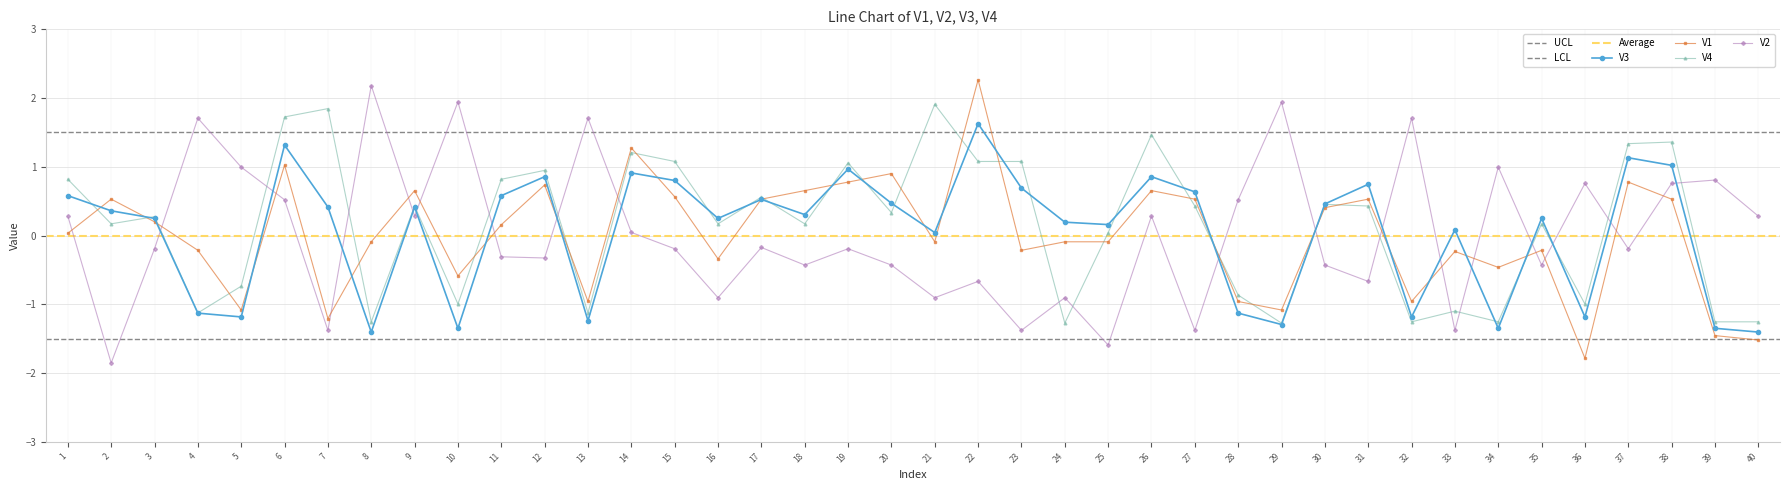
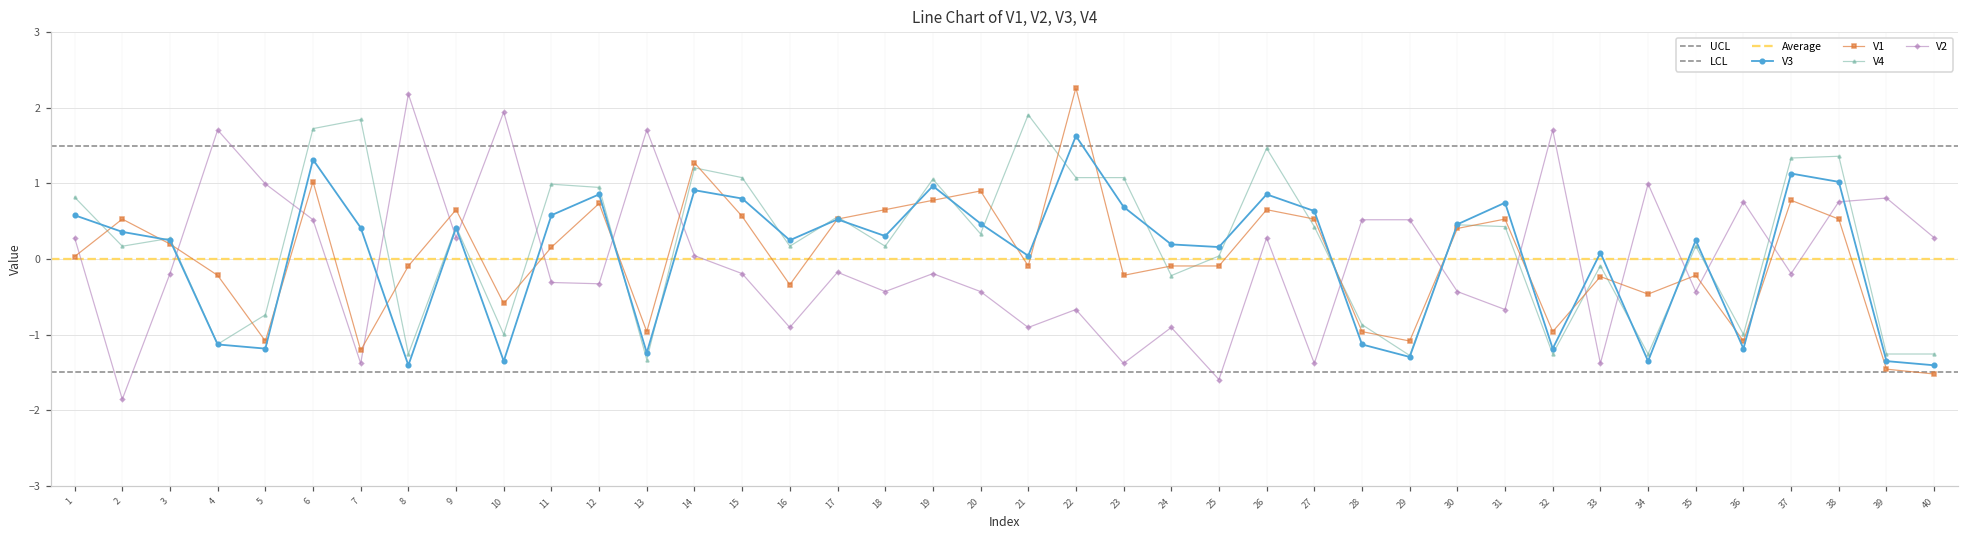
  {
    "V3": {
      "1": 0.6,
      "2": 0.4,
      "5": -1.2,
      "6": 1.3,
      "7": 0.4,
      "8": -1.4,
      "10": -1.3,
      "11": 0.6,
      "12": 0.9,
      "13": -1.2,
      "14": 0.9,
      "15": 0.8,
      "16": 0.2,
      "18": 0.3,
      "19": 1.0,
      "20": 0.5,
      "21": 0.0,
      "22": 1.6,
      "23": 0.7,
      "24": 0.2,
      "25": 0.2,
      "26": 0.9,
      "27": 0.6,
      "28": -1.1,
      "31": 0.7,
      "32": -1.2,
      "33": 0.1,
      "34": -1.3,
      "35": 0.2,
      "36": -1.2,
      "37": 1.1,
      "38": 1.0,
      "39": -1.3,
      "40": -1.4
    },
    "V1": {
      "1": 0.0,
      "2": 0.5,
      "3": 0.2,
      "4": -0.2,
      "5": -1.1,
      "6": 1.0,
      "7": -1.2,
      "8": -0.1,
      "9": 0.7,
      "10": -0.6,
      "11": 0.2,
      "12": 0.7,
      "13": -1.0,
      "14": 1.3,
      "15": 0.6,
      "16": -0.3,
      "18": 0.7,
      "19": 0.8,
      "20": 0.9,
      "21": -0.1,
      "22": 2.3,
      "23": -0.2,
      "24": -0.1,
      "25": -0.1,
      "26": 0.7,
      "27": 0.5,
      "28": -1.0,
      "29": -1.1,
      "30": 0.4,
      "31": 0.5,
      "32": -1.0,
      "33": -0.2,
      "34": -0.5,
      "35": -0.2,
-     "36": -1.8,
+     "36": -1.1,
      "37": 0.8,
      "38": 0.5,
      "39": -1.5,
      "40": -1.5
    },
    "V4": {
      "1": 0.8,
      "2": 0.2,
      "5": -0.7,
      "6": 1.7,
      "7": 1.8,
      "8": -1.3,
      "10": -1.0,
-     "11": 0.8,
+     "11": 1.0,
      "12": 0.9,
-     "13": -1.1,
+     "13": -1.3,
      "14": 1.2,
      "15": 1.1,
      "16": 0.2,
      "18": 0.2,
      "19": 1.1,
      "20": 0.3,
      "21": 1.9,
      "22": 1.1,
      "23": 1.1,
-     "24": -1.3,
+     "24": -0.2,
      "25": 0.0,
      "26": 1.5,
      "27": 0.4,
      "28": -0.9,
      "31": 0.4,
      "32": -1.3,
-     "33": -1.1,
+     "33": -0.1,
      "34": -1.3,
      "35": 0.2,
      "36": -1.0,
      "37": 1.3,
      "38": 1.4,
      "39": -1.3,
      "40": -1.3
    },
    "V2": {
      "1": 0.3,
      "2": -1.9,
      "3": -0.2,
      "4": 1.7,
      "5": 1.0,
      "6": 0.5,
      "7": -1.4,
      "8": 2.2,
      "9": 0.3,
      "10": 1.9,
      "11": -0.3,
      "12": -0.3,
      "13": 1.7,
      "14": 0.0,
      "15": -0.2,
      "16": -0.9,
      "17": -0.2,
      "18": -0.4,
      "19": -0.2,
      "20": -0.4,
      "21": -0.9,
      "22": -0.7,
      "23": -1.4,
      "24": -0.9,
      "25": -1.6,
      "26": 0.3,
      "27": -1.4,
      "28": 0.5,
-     "29": 1.9,
+     "29": 0.5,
      "30": -0.4,
      "31": -0.7,
      "32": 1.7,
      "33": -1.4,
      "34": 1.0,
      "35": -0.4,
      "36": 0.8,
      "37": -0.2,
      "38": 0.8,
      "39": 0.8,
      "40": 0.3
    }
  }
